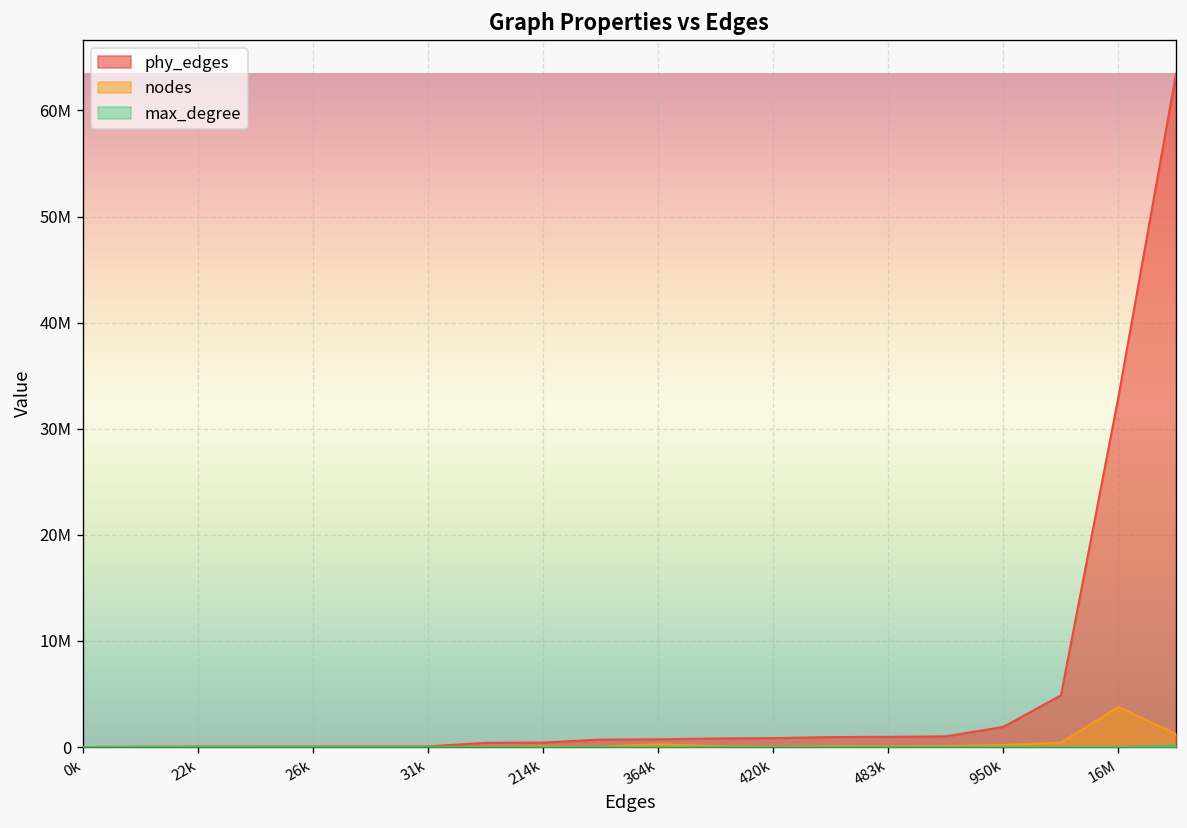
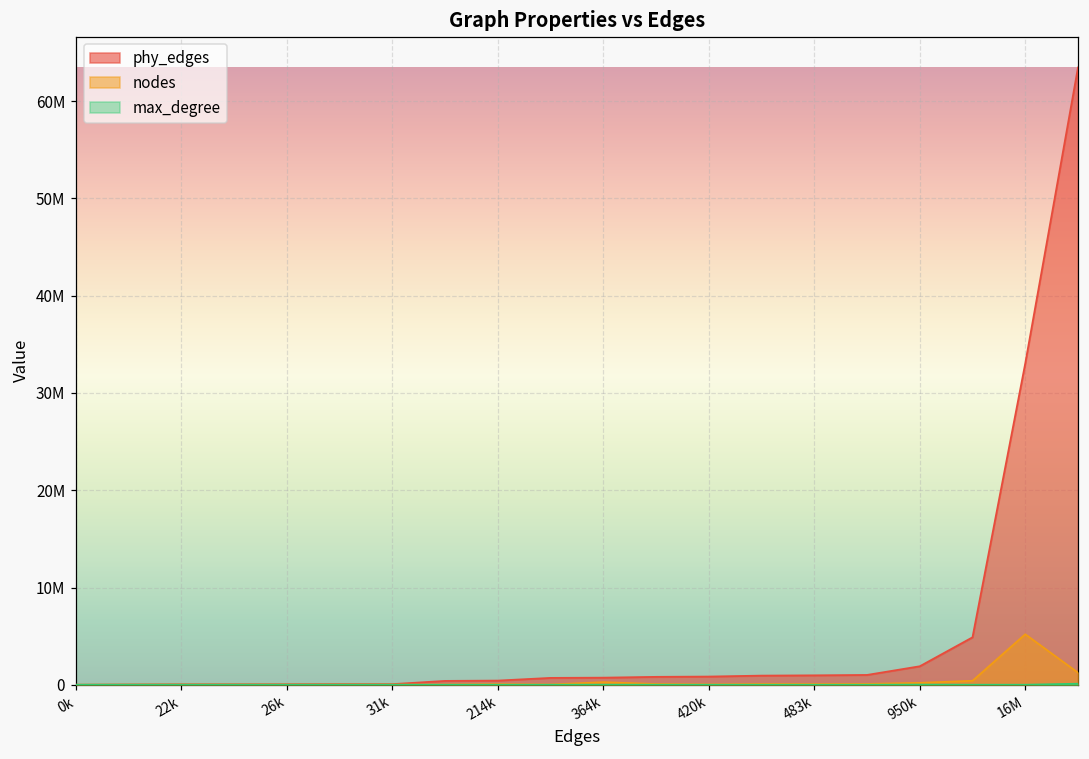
  {
    "phy_edges": {
      "214k": 0,
      "364k": 1000000,
      "420k": 1000000,
      "483k": 1000000,
      "950k": 2000000,
      "16M": 33000000
    },
    "nodes": {
-     "16M": 4000000
+     "16M": 5000000
    },
    "max_degree": {
      "16M": 0
    }
  }
